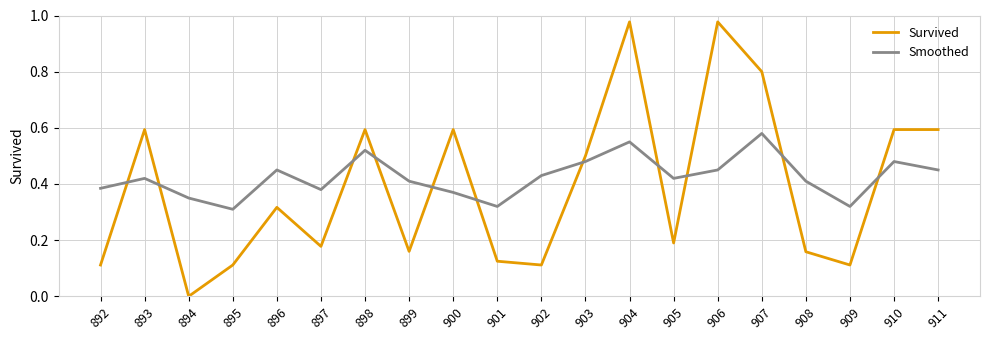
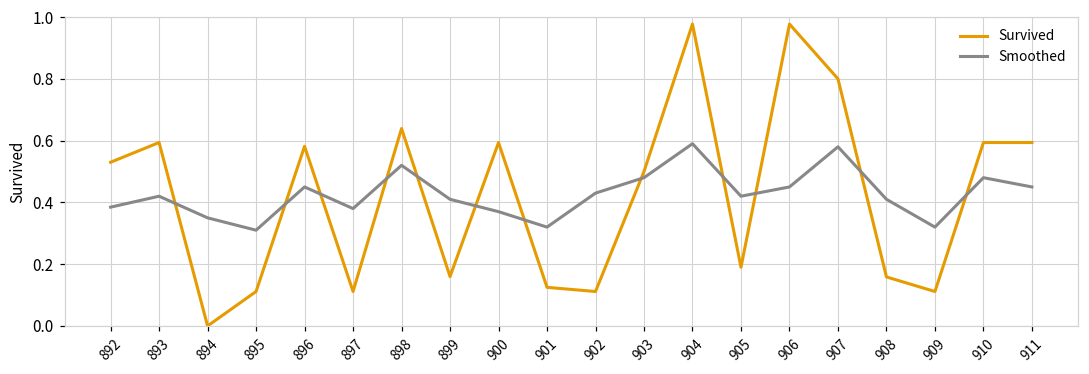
  {
    "Survived": {
-     "892": 0.11,
+     "892": 0.53,
      "893": 0.59,
      "894": 0.00,
      "895": 0.11,
-     "896": 0.32,
-     "897": 0.18,
-     "898": 0.59,
+     "896": 0.58,
+     "897": 0.11,
+     "898": 0.64,
      "899": 0.16,
      "900": 0.59,
      "901": 0.13,
      "902": 0.11,
      "903": 0.50,
      "904": 0.98,
      "905": 0.19,
      "906": 0.98,
      "907": 0.80,
      "908": 0.16,
      "909": 0.11,
      "910": 0.59,
      "911": 0.59
    },
    "Smoothed": {
      "892": 0.38,
      "893": 0.42,
      "894": 0.35,
      "895": 0.31,
      "896": 0.45,
      "897": 0.38,
      "898": 0.52,
      "899": 0.41,
      "900": 0.37,
      "901": 0.32,
      "902": 0.43,
      "903": 0.48,
-     "904": 0.55,
+     "904": 0.59,
      "905": 0.42,
      "906": 0.45,
      "907": 0.58,
      "908": 0.41,
      "909": 0.32,
      "910": 0.48,
      "911": 0.45
    }
  }
